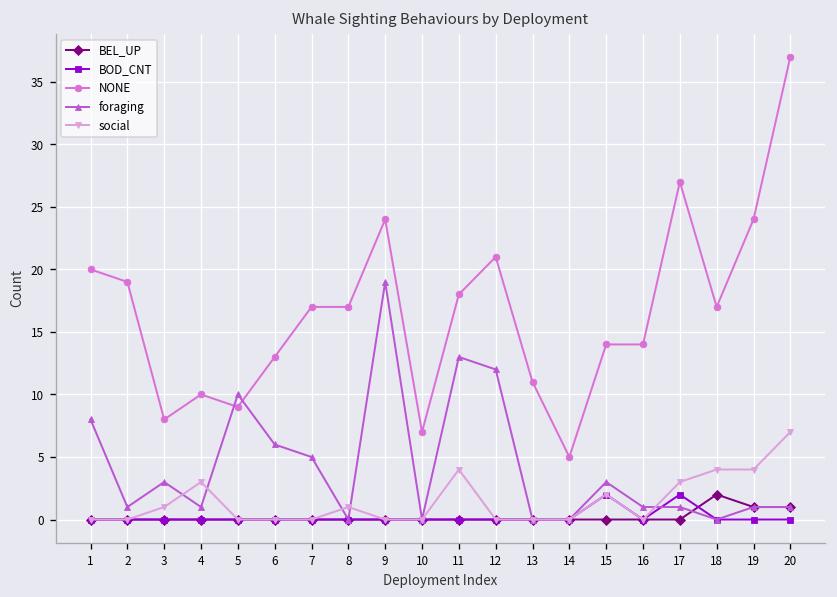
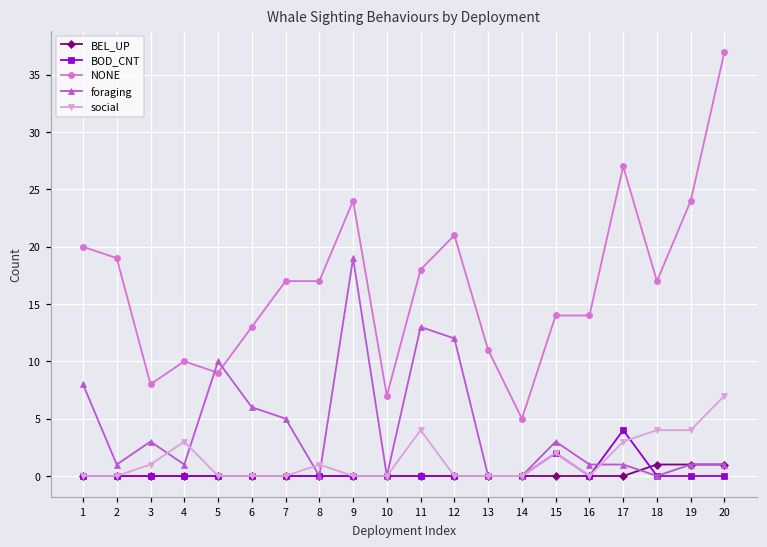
  {
    "BEL_UP": {
      "15": 0,
      "17": 0,
-     "18": 2
+     "18": 1
    },
    "BOD_CNT": {
-     "17": 2,
+     "17": 4,
      "19": 0,
      "20": 0
    }
  }
